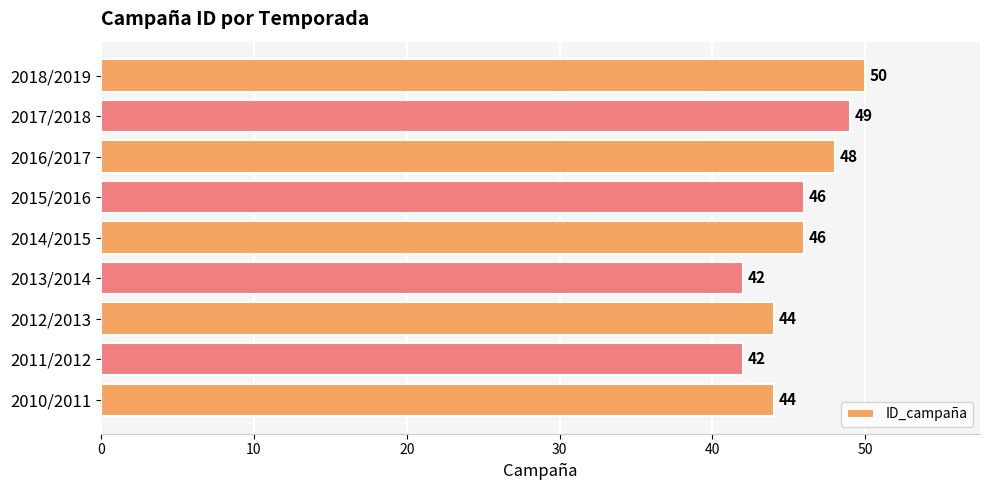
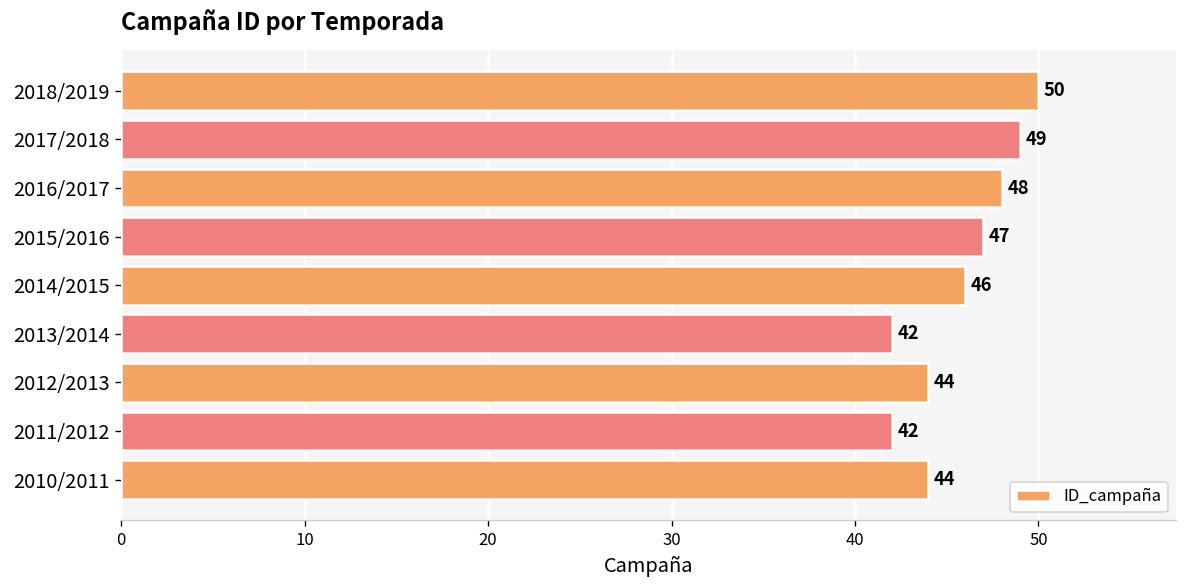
  {
    "2018/2019": 50,
    "2017/2018": 49,
    "2016/2017": 48,
-   "2015/2016": 46,
+   "2015/2016": 47,
    "2014/2015": 46,
    "2013/2014": 42,
    "2012/2013": 44,
    "2011/2012": 42,
    "2010/2011": 44
  }
